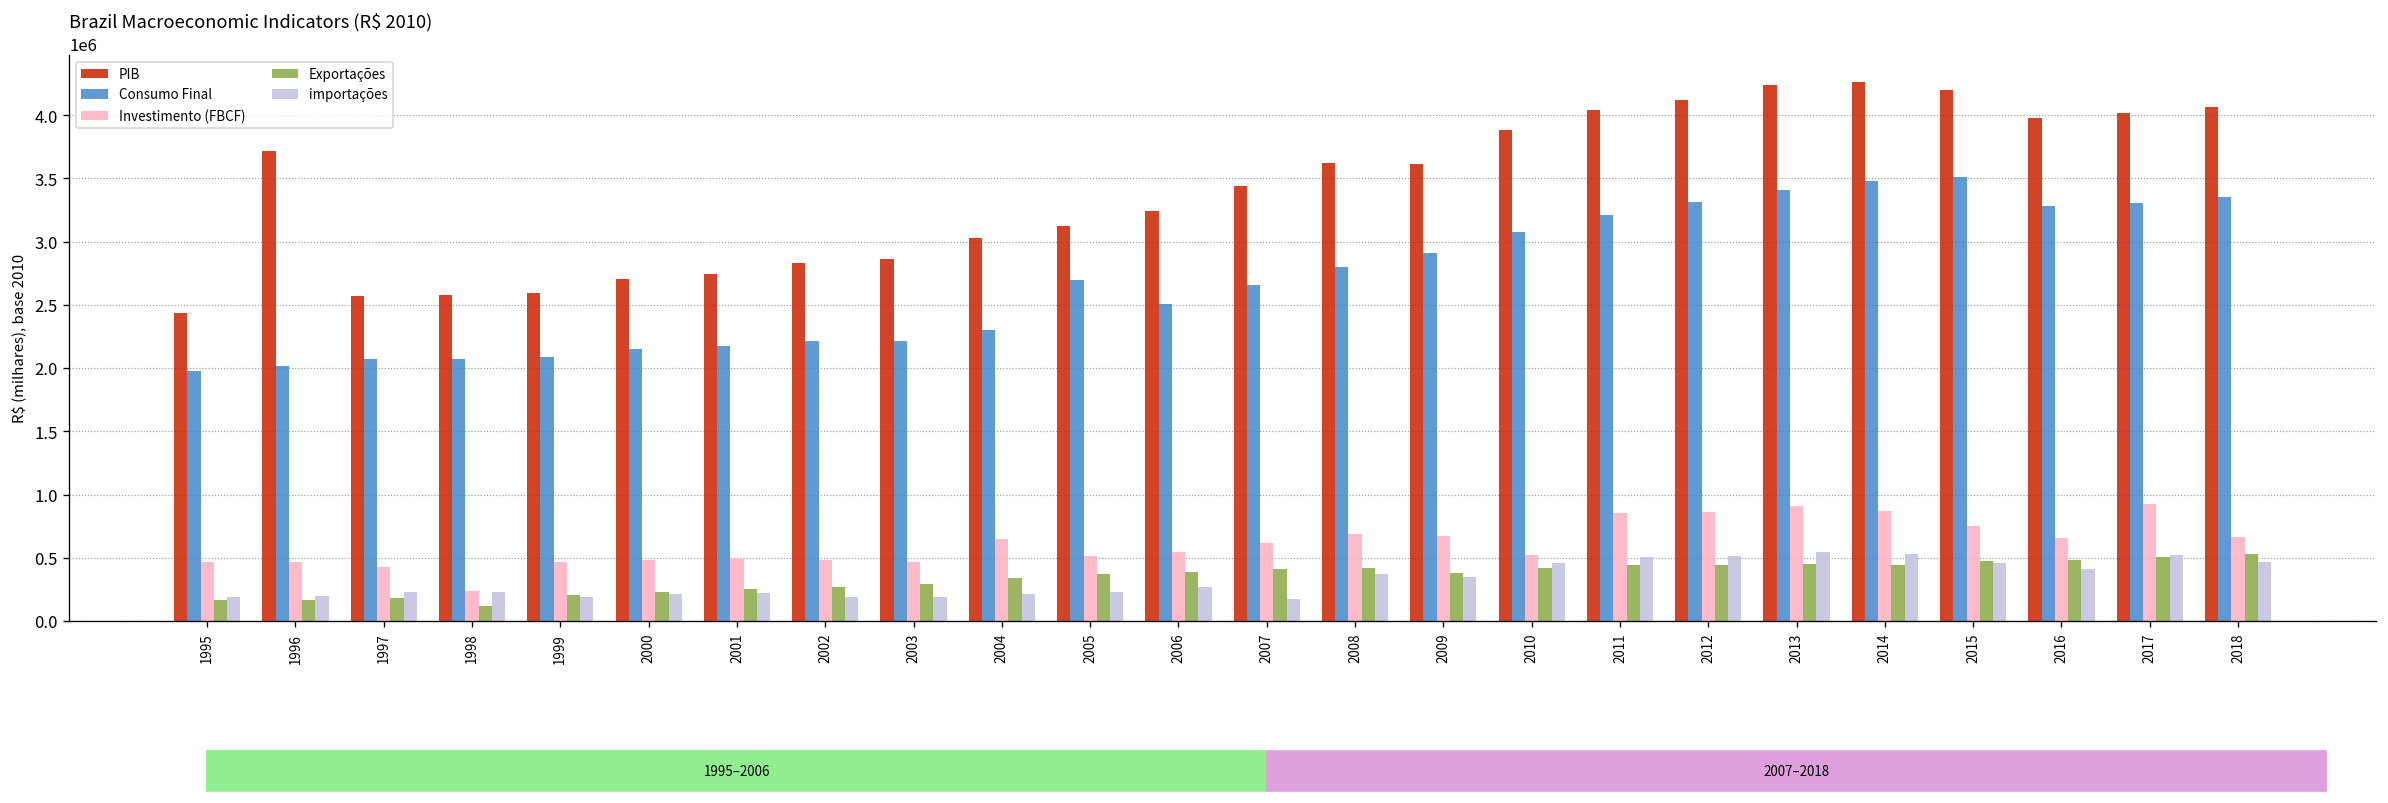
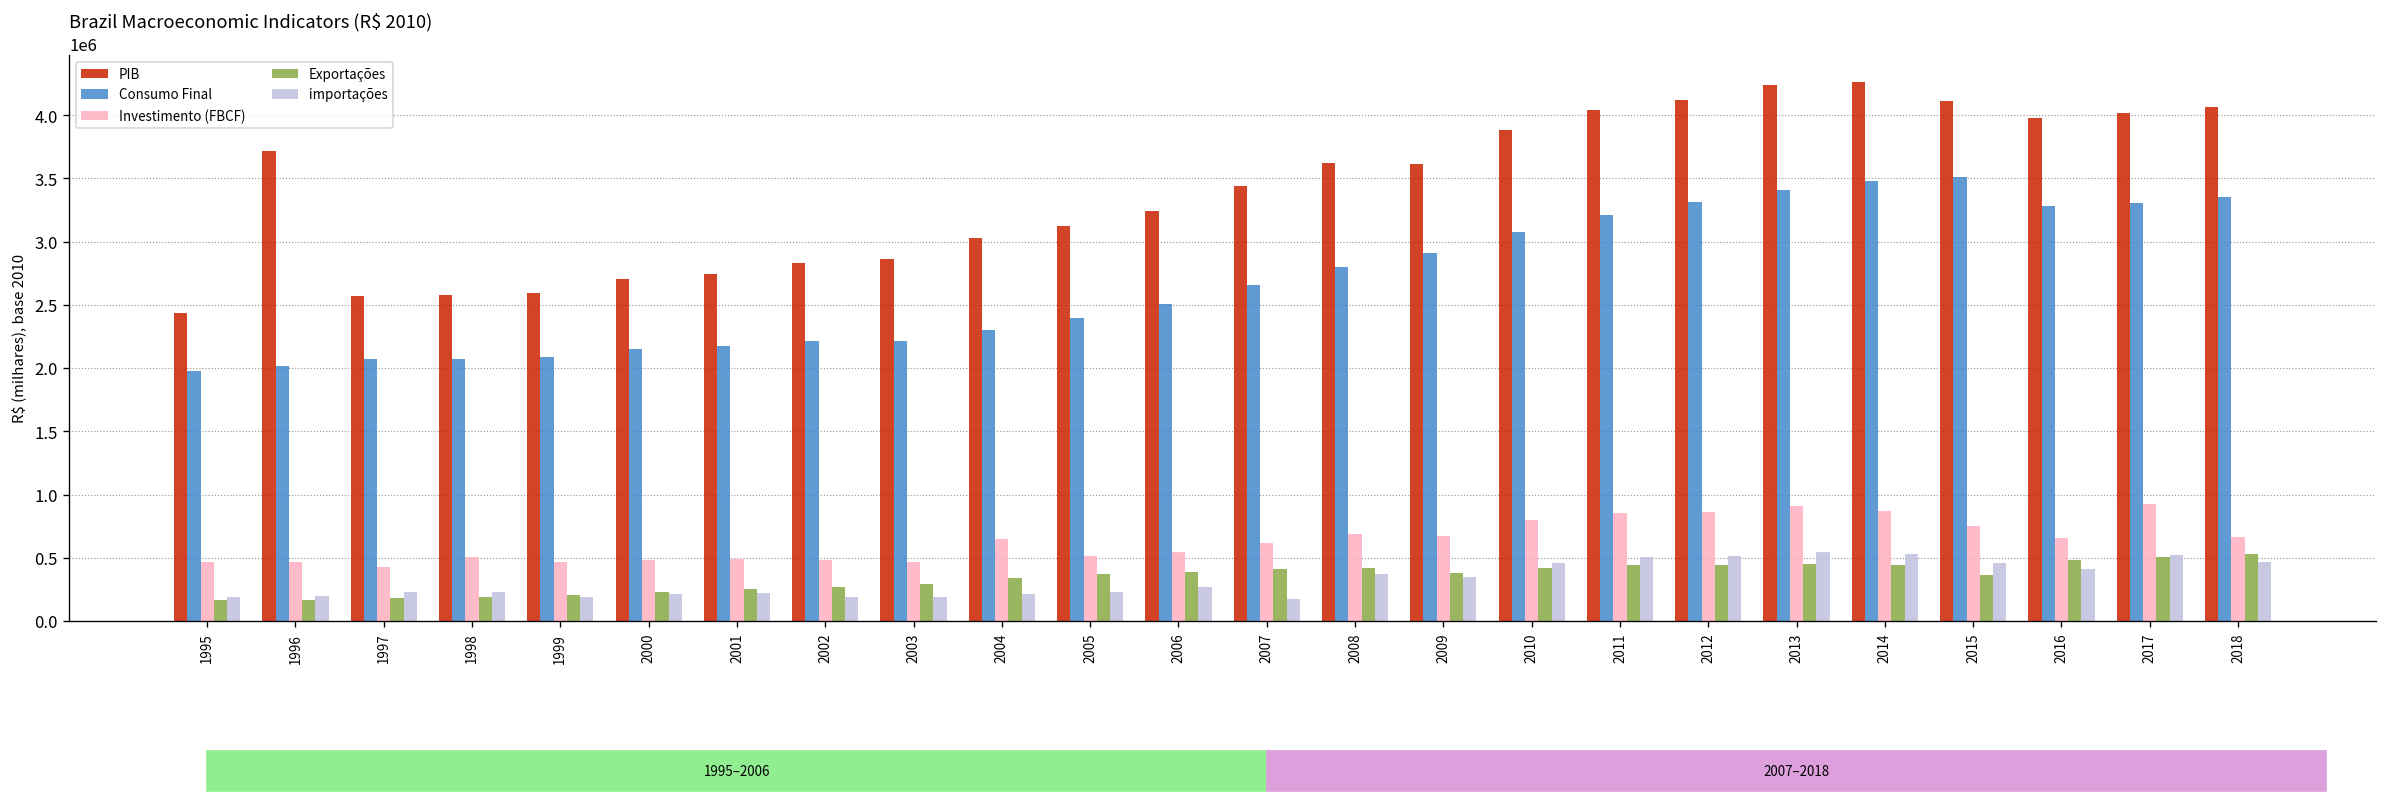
  {
    "PIB": {
      "1995": 2430000,
      "1996": 3720000,
      "1997": 2570000,
      "1998": 2580000,
      "1999": 2590000,
      "2000": 2710000,
      "2001": 2740000,
      "2002": 2830000,
      "2003": 2860000,
      "2004": 3030000,
      "2005": 3120000,
      "2006": 3250000,
      "2007": 3440000,
      "2008": 3620000,
      "2009": 3610000,
      "2010": 3890000,
      "2011": 4040000,
      "2012": 4120000,
      "2013": 4240000,
      "2014": 4260000,
-     "2015": 4200000,
+     "2015": 4110000,
      "2016": 3980000,
      "2017": 4020000,
      "2018": 4060000
    },
    "Consumo Final": {
      "1995": 1980000,
      "1996": 2020000,
      "1997": 2070000,
      "1998": 2070000,
      "1999": 2090000,
      "2000": 2150000,
      "2001": 2180000,
      "2002": 2220000,
      "2003": 2220000,
      "2004": 2300000,
-     "2005": 2690000,
+     "2005": 2390000,
      "2006": 2510000,
      "2007": 2660000,
      "2008": 2800000,
      "2009": 2910000,
      "2010": 3080000,
      "2011": 3210000,
      "2012": 3310000,
      "2013": 3410000,
      "2014": 3480000,
      "2015": 3510000,
      "2016": 3280000,
      "2017": 3310000,
      "2018": 3360000
    },
    "Investimento (FBCF)": {
      "1995": 470000,
      "1996": 470000,
      "1997": 430000,
-     "1998": 240000,
+     "1998": 510000,
      "1999": 460000,
      "2000": 490000,
      "2001": 490000,
      "2002": 490000,
      "2003": 470000,
      "2004": 650000,
      "2005": 520000,
      "2006": 550000,
      "2007": 620000,
      "2008": 690000,
      "2009": 680000,
-     "2010": 520000,
+     "2010": 800000,
      "2011": 850000,
      "2012": 860000,
      "2013": 910000,
      "2014": 870000,
      "2015": 750000,
      "2016": 660000,
      "2017": 920000,
      "2018": 670000
    },
    "Exportações": {
      "1995": 170000,
      "1996": 170000,
      "1997": 180000,
-     "1998": 120000,
+     "1998": 190000,
      "1999": 200000,
      "2000": 230000,
      "2001": 250000,
      "2002": 270000,
      "2003": 300000,
      "2004": 340000,
      "2005": 370000,
      "2006": 390000,
      "2007": 410000,
      "2008": 420000,
      "2009": 380000,
      "2010": 420000,
      "2011": 440000,
      "2012": 450000,
      "2013": 450000,
      "2014": 450000,
-     "2015": 480000,
+     "2015": 370000,
      "2016": 480000,
      "2017": 510000,
      "2018": 530000
    },
    "importações": {
      "1995": 190000,
      "1996": 200000,
      "1997": 230000,
      "1998": 230000,
      "1999": 190000,
      "2000": 220000,
      "2001": 220000,
      "2002": 190000,
      "2003": 190000,
      "2004": 210000,
      "2005": 230000,
      "2006": 270000,
      "2007": 170000,
      "2008": 370000,
      "2009": 350000,
      "2010": 460000,
      "2011": 510000,
      "2012": 510000,
      "2013": 550000,
      "2014": 530000,
      "2015": 460000,
      "2016": 410000,
      "2017": 520000,
      "2018": 470000
    }
  }
